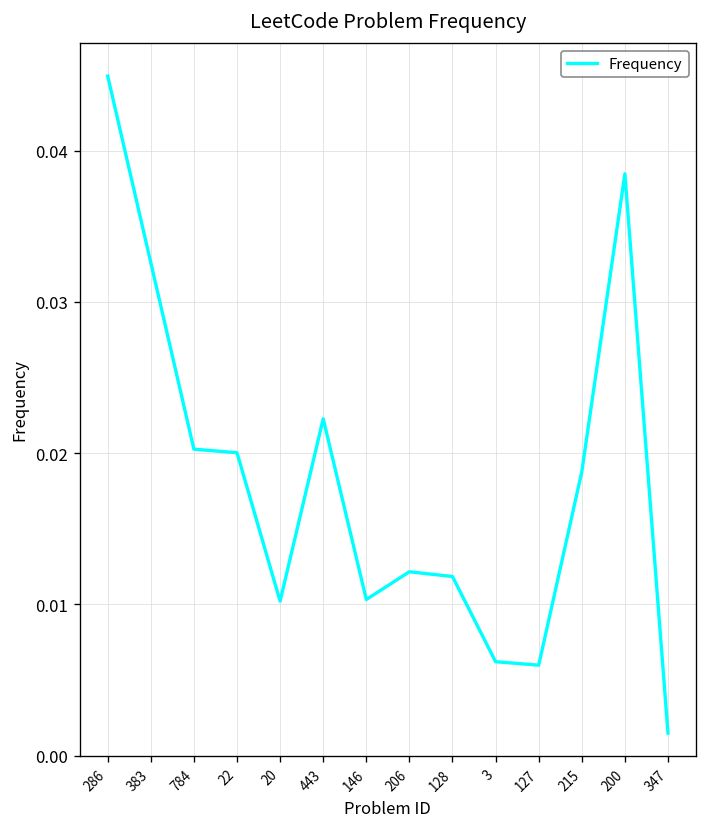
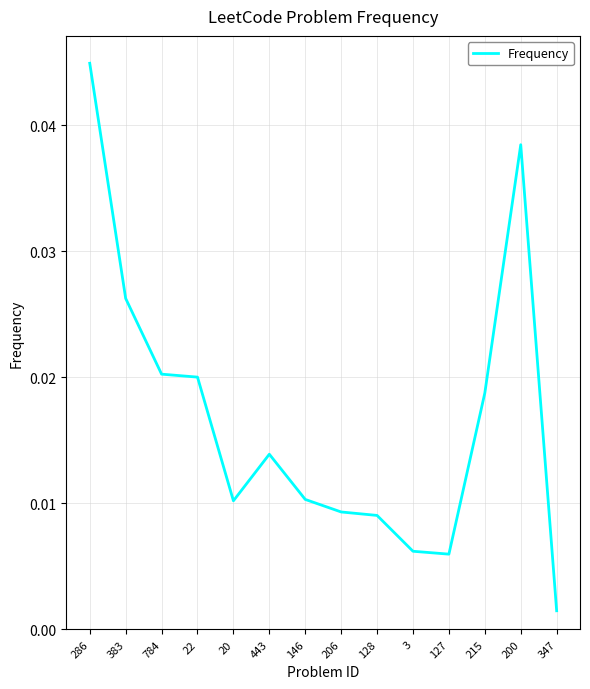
  {
    "286": 0.0449,
-   "383": 0.0326,
+   "383": 0.0263,
    "784": 0.0203,
    "22": 0.0200,
    "20": 0.0102,
-   "443": 0.0223,
+   "443": 0.0139,
    "146": 0.0103,
-   "206": 0.0122,
-   "128": 0.0118,
+   "206": 0.0093,
+   "128": 0.0091,
    "3": 0.0062,
    "127": 0.0060,
    "215": 0.0188,
    "200": 0.0385,
    "347": 0.0015
  }
